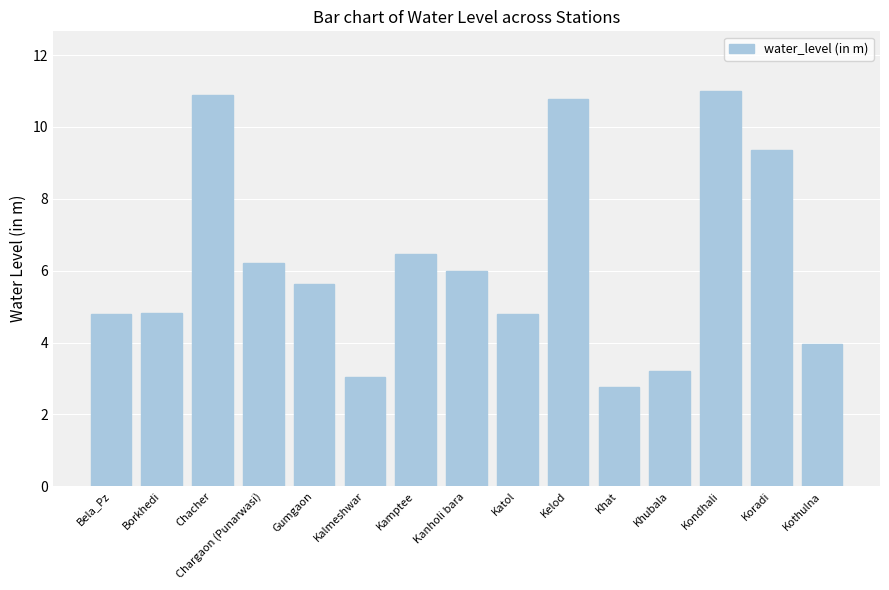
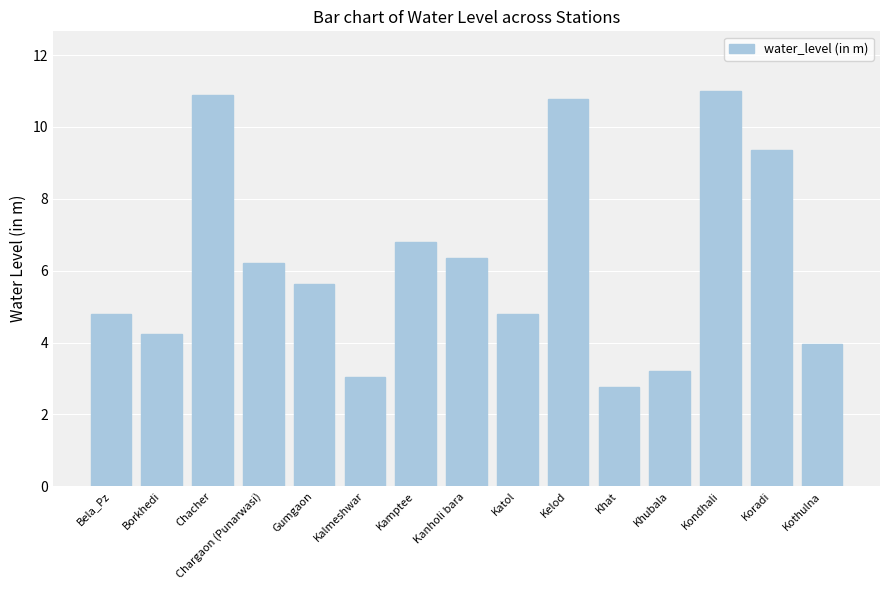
  {
    "Bela_Pz": 4.8,
-   "Borkhedi": 4.8,
+   "Borkhedi": 4.2,
    "Chacher": 10.9,
    "Chargaon (Punarwasi)": 6.2,
    "Gumgaon": 5.6,
    "Kalmeshwar": 3.0,
-   "Kamptee": 6.5,
-   "Kanholi bara": 6.0,
+   "Kamptee": 6.8,
+   "Kanholi bara": 6.4,
    "Katol": 4.8,
    "Kelod": 10.8,
    "Khat": 2.8,
    "Khubala": 3.2,
    "Kondhali": 11.0,
    "Koradi": 9.4,
    "Kothulna": 4.0
  }
